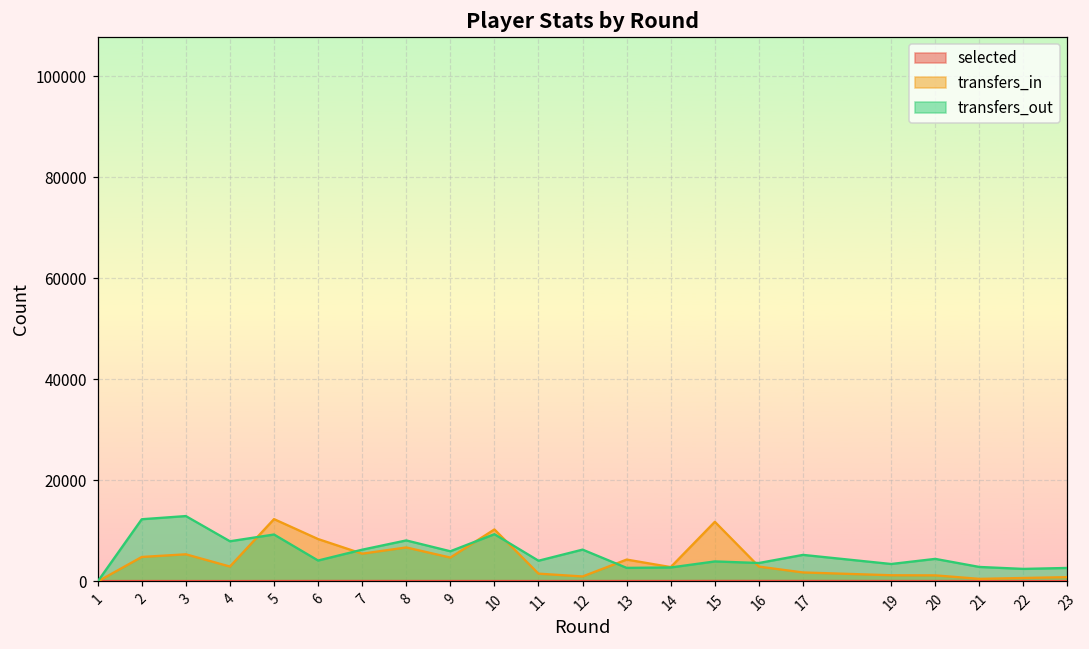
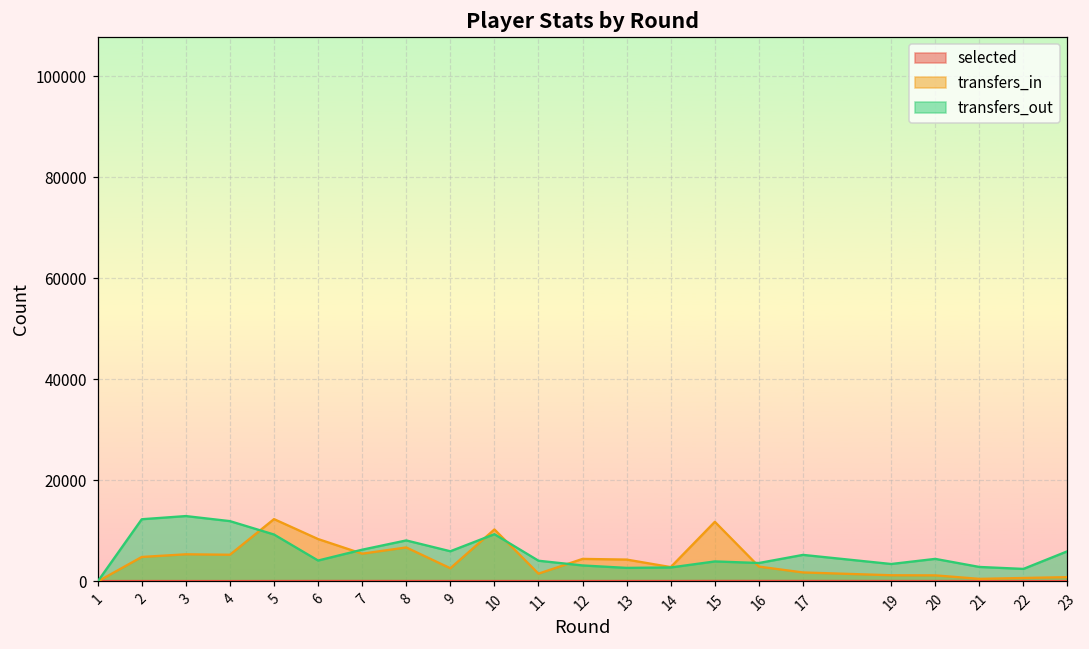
  {
    "selected": {
      "2": 0,
      "3": 0,
      "4": 0,
      "5": 0,
      "6": 0,
      "7": 0,
      "8": 0,
      "9": 0,
      "10": 0,
      "11": 0,
      "12": 0,
      "13": 0,
      "14": 0,
      "15": 0,
      "16": 0,
      "17": 0,
      "19": 0,
      "20": 0,
      "22": 0,
      "23": 0
    },
    "transfers_in": {
      "2": 5000,
      "3": 5000,
-     "4": 3000,
+     "4": 5000,
      "5": 12000,
      "6": 8000,
      "7": 6000,
      "8": 7000,
-     "9": 5000,
+     "9": 3000,
      "10": 10000,
      "11": 2000,
-     "12": 1000,
+     "12": 4000,
      "13": 4000,
      "15": 12000,
      "16": 3000,
      "17": 2000,
      "19": 1000,
      "20": 1000,
      "22": 1000,
      "23": 1000
    },
    "transfers_out": {
      "2": 12000,
      "3": 13000,
-     "4": 8000,
+     "4": 12000,
      "5": 9000,
      "6": 4000,
      "7": 6000,
      "8": 8000,
      "9": 6000,
      "10": 9000,
      "11": 4000,
-     "12": 6000,
+     "12": 3000,
      "13": 3000,
      "15": 4000,
      "16": 4000,
      "17": 5000,
      "19": 3000,
      "20": 4000,
      "21": 3000,
      "22": 2000,
-     "23": 3000
+     "23": 6000
    }
  }
